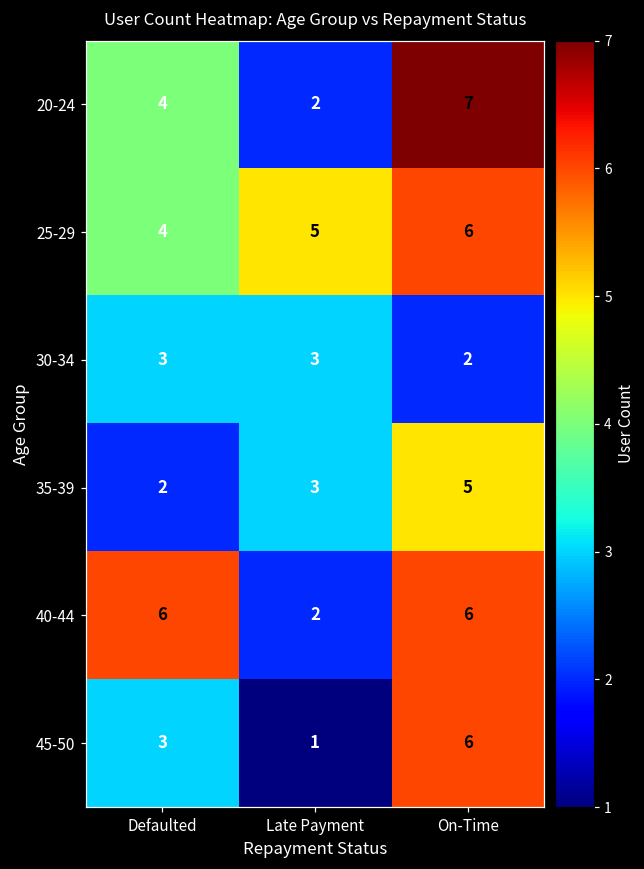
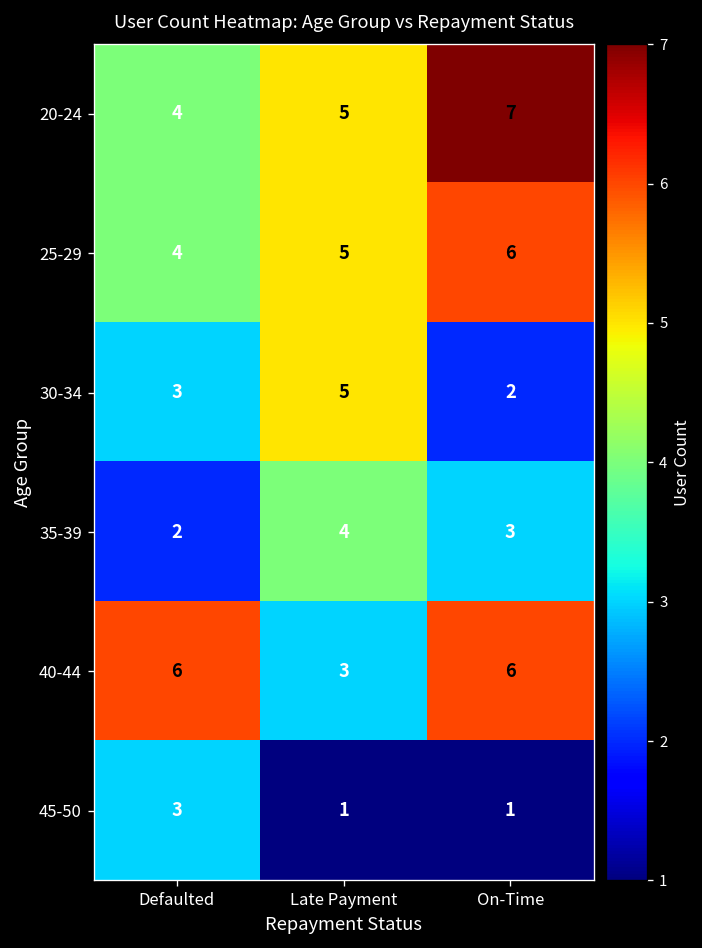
  {
    "20-24": {
      "Defaulted": 4,
-     "Late Payment": 2,
+     "Late Payment": 5,
      "On-Time": 7
    },
    "25-29": {
      "Defaulted": 4,
      "Late Payment": 5,
      "On-Time": 6
    },
    "30-34": {
      "Defaulted": 3,
-     "Late Payment": 3,
+     "Late Payment": 5,
      "On-Time": 2
    },
    "35-39": {
      "Defaulted": 2,
-     "Late Payment": 3,
-     "On-Time": 5
+     "Late Payment": 4,
+     "On-Time": 3
    },
    "40-44": {
      "Defaulted": 6,
-     "Late Payment": 2,
+     "Late Payment": 3,
      "On-Time": 6
    },
    "45-50": {
      "Defaulted": 3,
      "Late Payment": 1,
-     "On-Time": 6
+     "On-Time": 1
    }
  }
